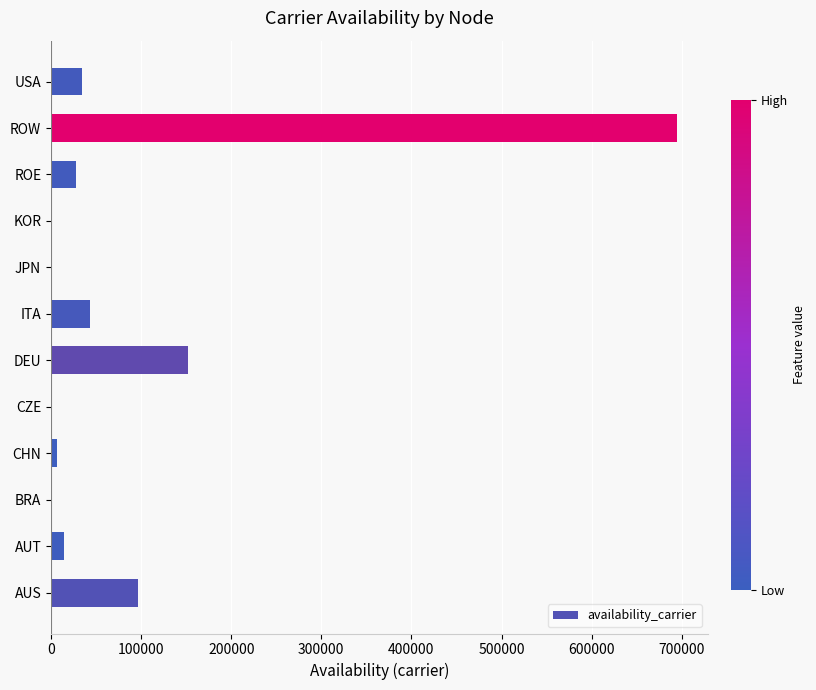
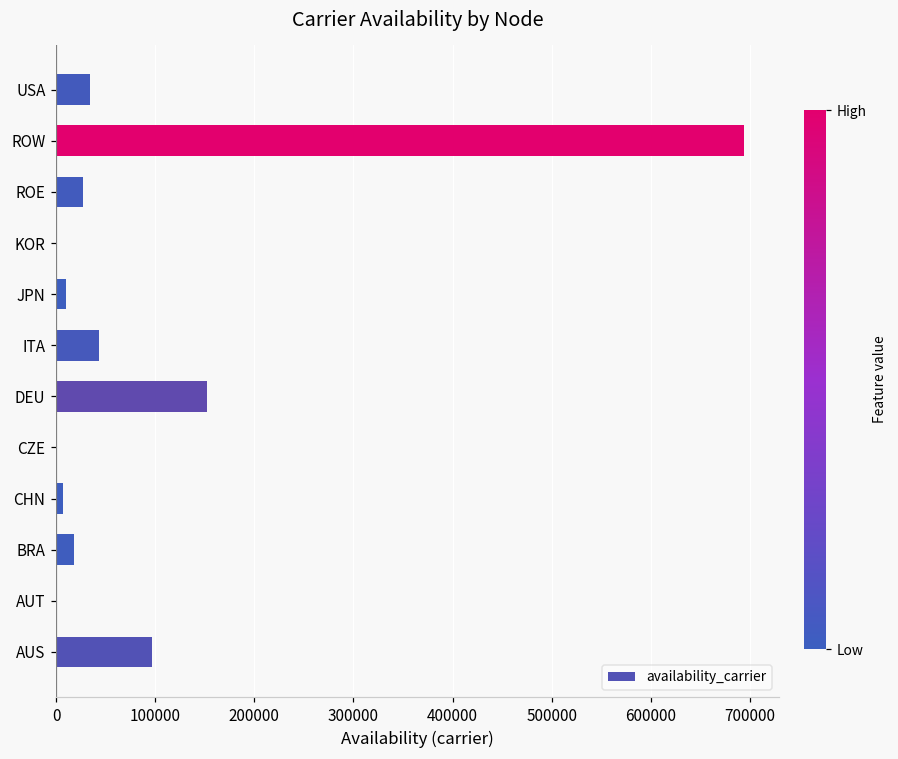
  {
    "USA": 30000,
    "ROW": 690000,
    "ROE": 30000,
-   "JPN": 0,
+   "JPN": 10000,
    "ITA": 40000,
    "DEU": 150000,
    "CHN": 10000,
-   "BRA": 0,
-   "AUT": 10000,
+   "BRA": 20000,
+   "AUT": 0,
    "AUS": 100000
  }
